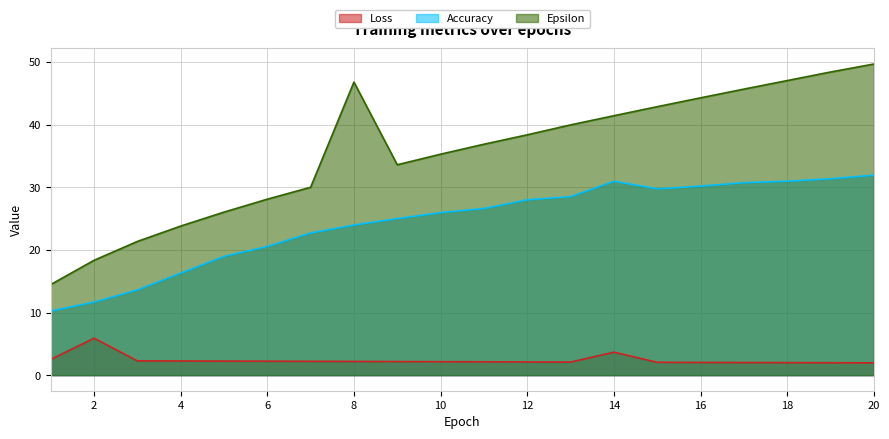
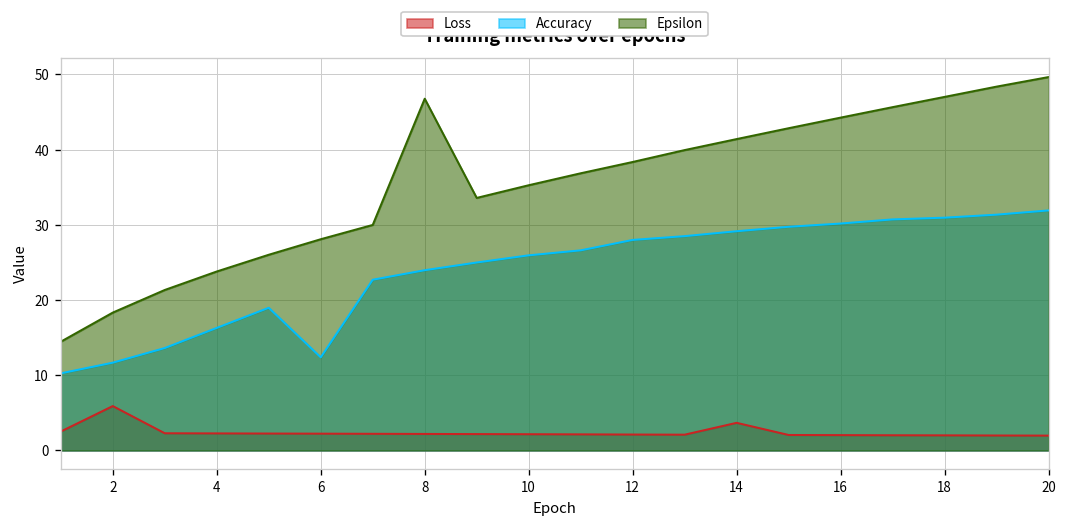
  {
    "Loss": {
      "2": 6,
      "4": 2,
      "6": 2,
      "8": 2,
      "10": 2,
      "12": 2,
      "14": 4,
      "16": 2,
      "18": 2,
      "20": 2
    },
    "Accuracy": {
      "2": 12,
      "4": 16,
-     "6": 21,
+     "6": 12,
      "8": 24,
      "10": 26,
      "12": 28,
-     "14": 31,
+     "14": 29,
      "16": 30,
      "18": 31,
      "20": 32
    },
    "Epsilon": {
      "2": 18,
      "4": 24,
      "6": 28,
      "8": 47,
      "10": 35,
      "12": 38,
      "14": 41,
      "16": 44,
      "18": 47,
      "20": 50
    }
  }
